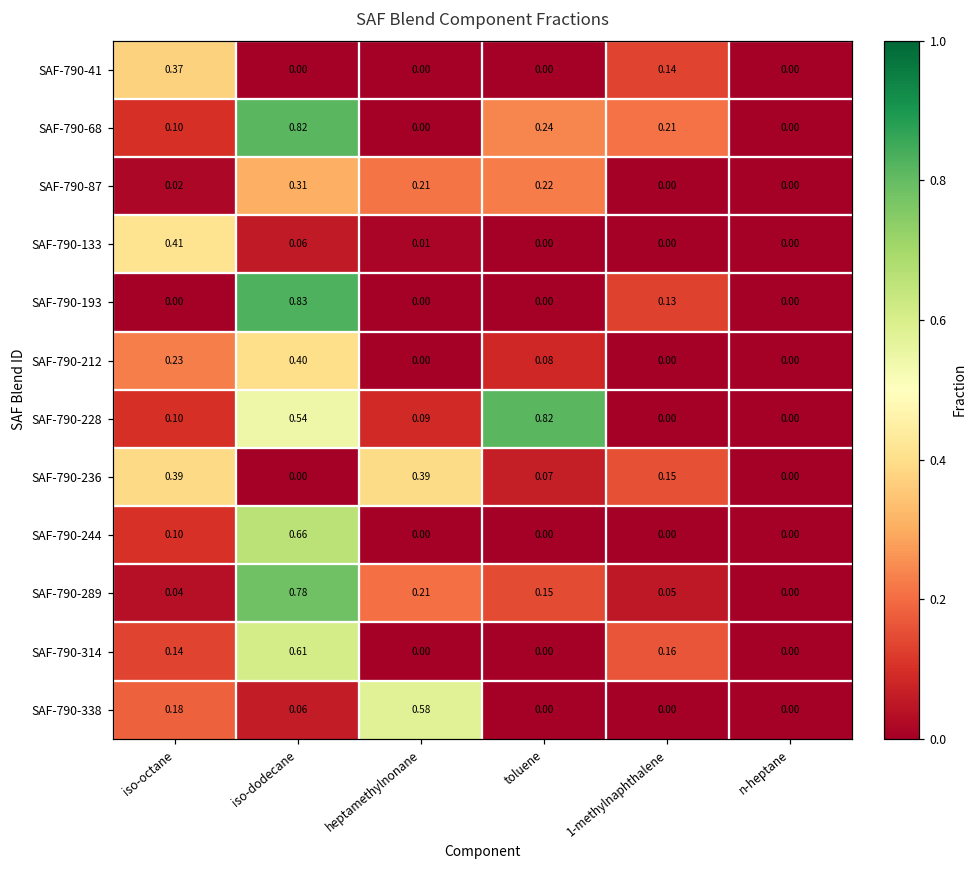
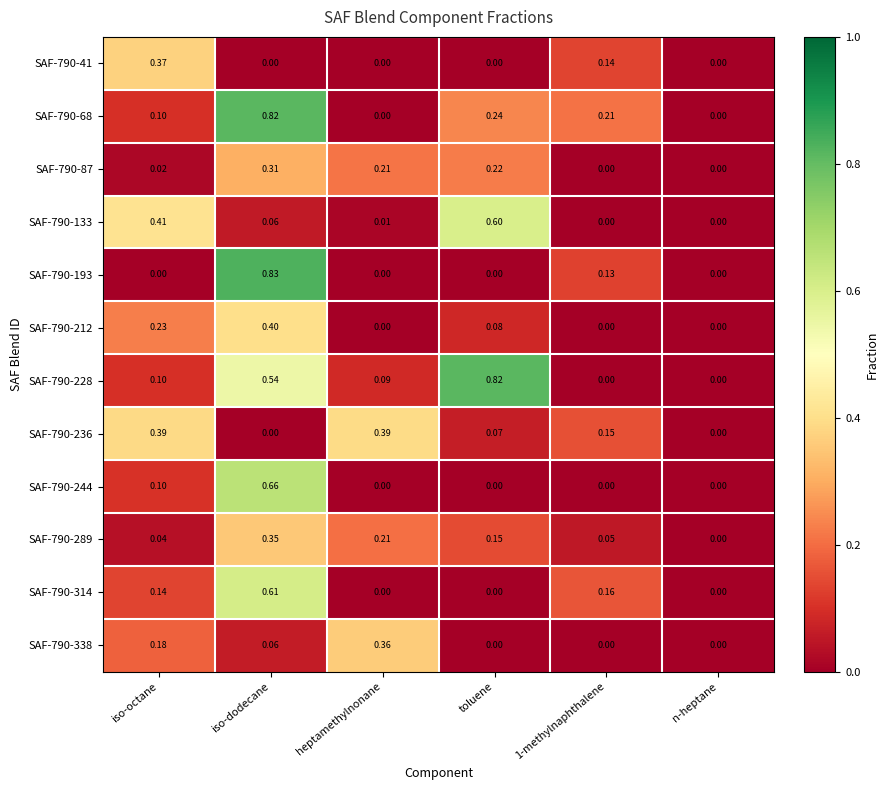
  {
    "SAF-790-41": {
      "iso-octane": 0.37,
      "iso-dodecane": 0.00,
      "heptamethylnonane": 0.00,
      "toluene": 0.00,
      "1-methylnaphthalene": 0.14,
      "n-heptane": 0.00
    },
    "SAF-790-68": {
      "iso-octane": 0.10,
      "iso-dodecane": 0.82,
      "heptamethylnonane": 0.00,
      "toluene": 0.24,
      "1-methylnaphthalene": 0.21,
      "n-heptane": 0.00
    },
    "SAF-790-87": {
      "iso-octane": 0.02,
      "iso-dodecane": 0.31,
      "heptamethylnonane": 0.21,
      "toluene": 0.22,
      "1-methylnaphthalene": 0.00,
      "n-heptane": 0.00
    },
    "SAF-790-133": {
      "iso-octane": 0.41,
      "iso-dodecane": 0.06,
      "heptamethylnonane": 0.01,
-     "toluene": 0.00,
+     "toluene": 0.60,
      "1-methylnaphthalene": 0.00,
      "n-heptane": 0.00
    },
    "SAF-790-193": {
      "iso-octane": 0.00,
      "iso-dodecane": 0.83,
      "heptamethylnonane": 0.00,
      "toluene": 0.00,
      "1-methylnaphthalene": 0.13,
      "n-heptane": 0.00
    },
    "SAF-790-212": {
      "iso-octane": 0.23,
      "iso-dodecane": 0.40,
      "heptamethylnonane": 0.00,
      "toluene": 0.08,
      "1-methylnaphthalene": 0.00,
      "n-heptane": 0.00
    },
    "SAF-790-228": {
      "iso-octane": 0.10,
      "iso-dodecane": 0.54,
      "heptamethylnonane": 0.09,
      "toluene": 0.82,
      "1-methylnaphthalene": 0.00,
      "n-heptane": 0.00
    },
    "SAF-790-236": {
      "iso-octane": 0.39,
      "iso-dodecane": 0.00,
      "heptamethylnonane": 0.39,
      "toluene": 0.07,
      "1-methylnaphthalene": 0.15,
      "n-heptane": 0.00
    },
    "SAF-790-244": {
      "iso-octane": 0.10,
      "iso-dodecane": 0.66,
      "heptamethylnonane": 0.00,
      "toluene": 0.00,
      "1-methylnaphthalene": 0.00,
      "n-heptane": 0.00
    },
    "SAF-790-289": {
      "iso-octane": 0.04,
-     "iso-dodecane": 0.78,
+     "iso-dodecane": 0.35,
      "heptamethylnonane": 0.21,
      "toluene": 0.15,
      "1-methylnaphthalene": 0.05,
      "n-heptane": 0.00
    },
    "SAF-790-314": {
      "iso-octane": 0.14,
      "iso-dodecane": 0.61,
      "heptamethylnonane": 0.00,
      "toluene": 0.00,
      "1-methylnaphthalene": 0.16,
      "n-heptane": 0.00
    },
    "SAF-790-338": {
      "iso-octane": 0.18,
      "iso-dodecane": 0.06,
-     "heptamethylnonane": 0.58,
+     "heptamethylnonane": 0.36,
      "toluene": 0.00,
      "1-methylnaphthalene": 0.00,
      "n-heptane": 0.00
    }
  }
